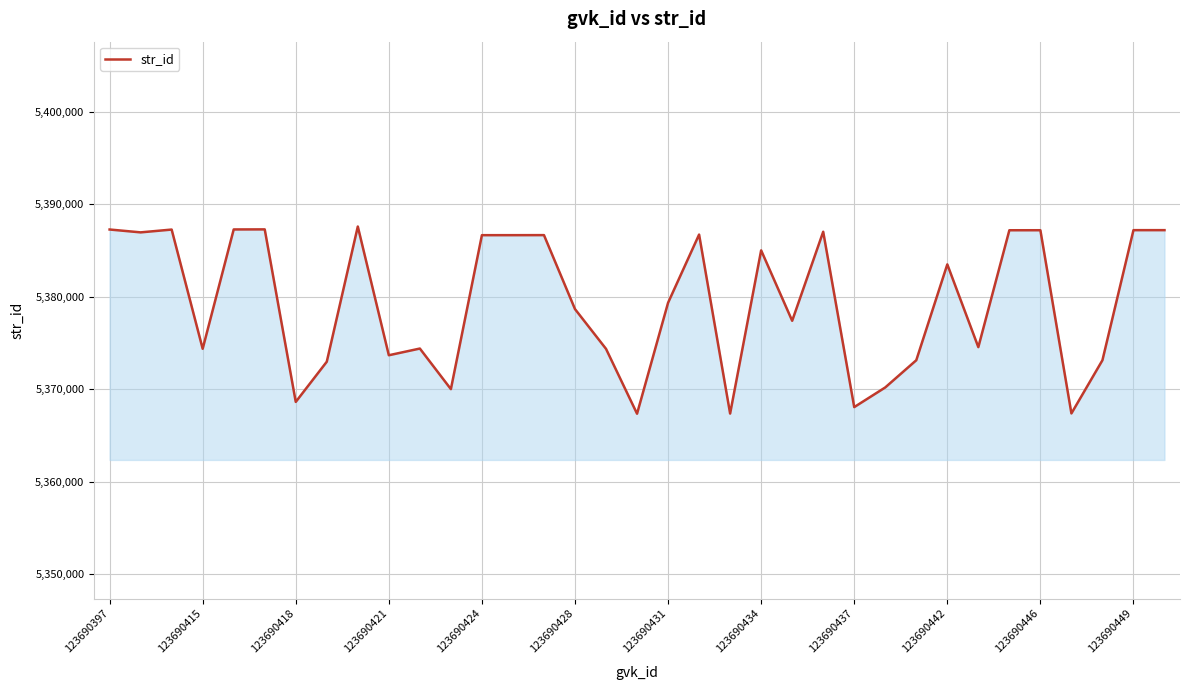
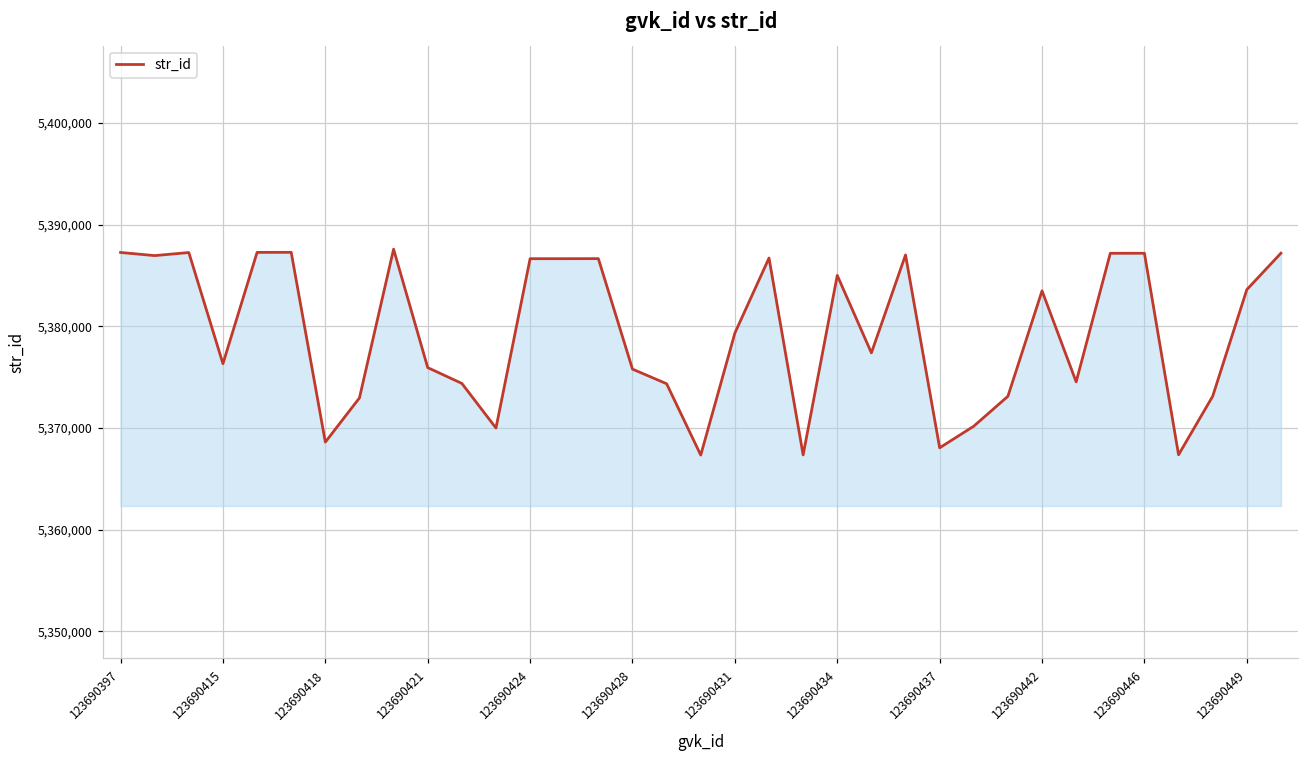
  {
    "123690397": "5,387,000",
-   "123690415": "5,374,000",
+   "123690415": "5,376,000",
    "123690418": "5,369,000",
-   "123690421": "5,374,000",
+   "123690421": "5,376,000",
    "123690424": "5,387,000",
-   "123690428": "5,379,000",
+   "123690428": "5,376,000",
    "123690431": "5,379,000",
    "123690434": "5,385,000",
    "123690437": "5,368,000",
    "123690442": "5,383,000",
    "123690446": "5,387,000",
-   "123690449": "5,387,000"
+   "123690449": "5,384,000"
  }
